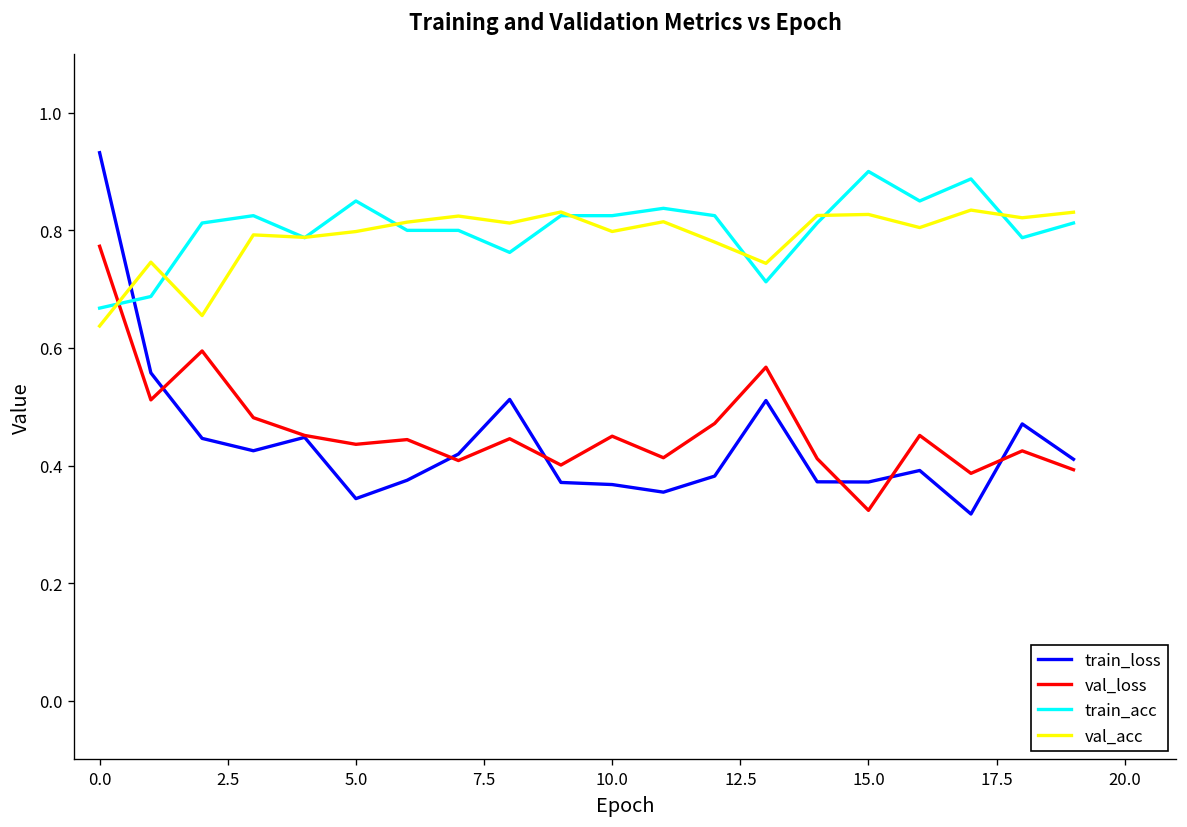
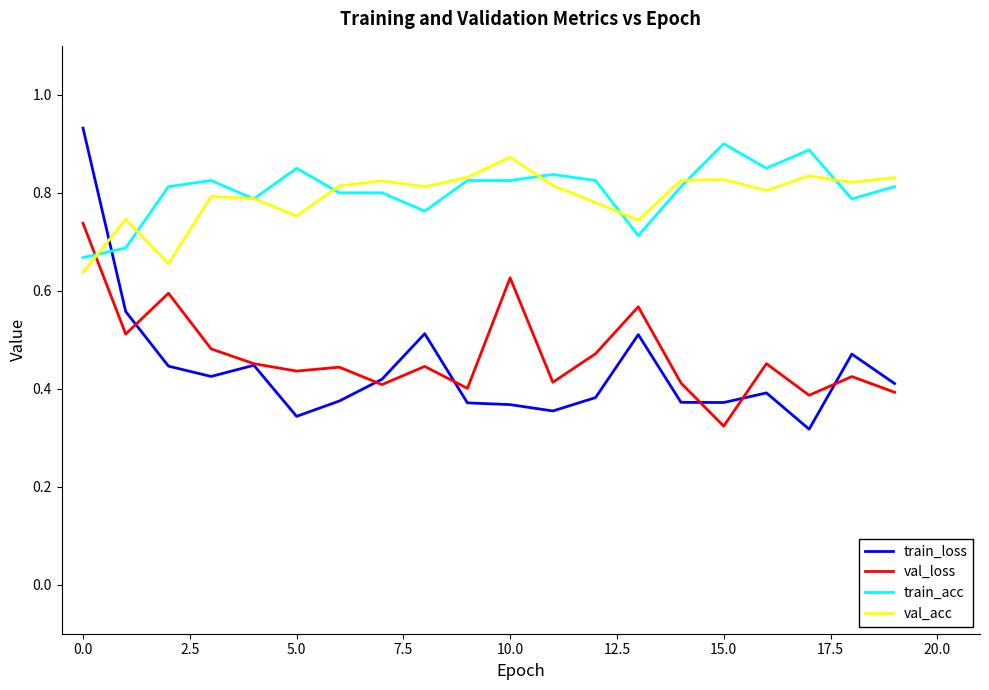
  {
    "train_loss": {
      "0.0": 0.93,
      "5.0": 0.34,
      "10.0": 0.37,
      "15.0": 0.37
    },
    "val_loss": {
-     "0.0": 0.77,
+     "0.0": 0.74,
      "5.0": 0.44,
-     "10.0": 0.45,
+     "10.0": 0.63,
      "15.0": 0.32
    },
    "train_acc": {
      "0.0": 0.67,
      "5.0": 0.85,
      "10.0": 0.82,
      "15.0": 0.90
    },
    "val_acc": {
      "0.0": 0.64,
-     "5.0": 0.80,
-     "10.0": 0.80,
+     "5.0": 0.75,
+     "10.0": 0.87,
      "15.0": 0.83
    }
  }
